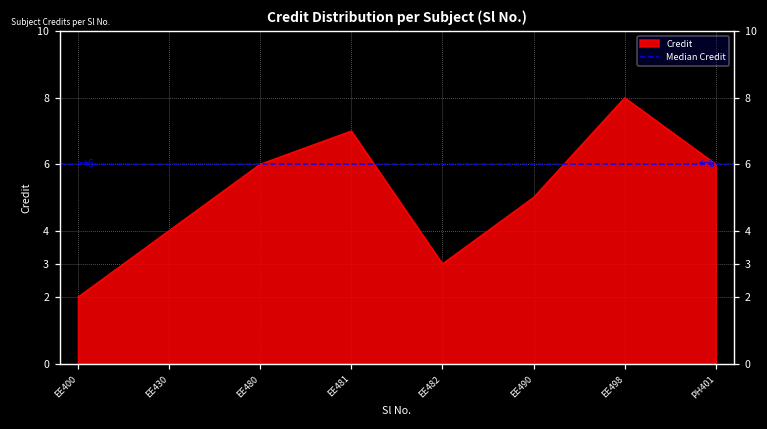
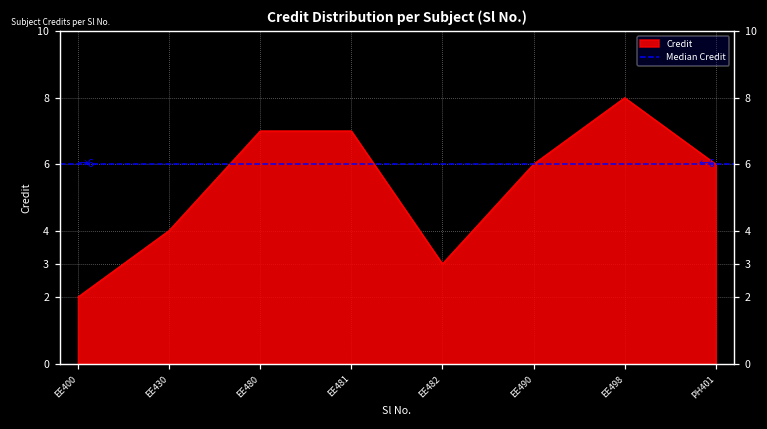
  {
    "EE400": 2,
    "EE430": 4,
-   "EE480": 6,
+   "EE480": 7,
    "EE481": 7,
    "EE482": 3,
-   "EE490": 5,
+   "EE490": 6,
    "EE498": 8
  }
